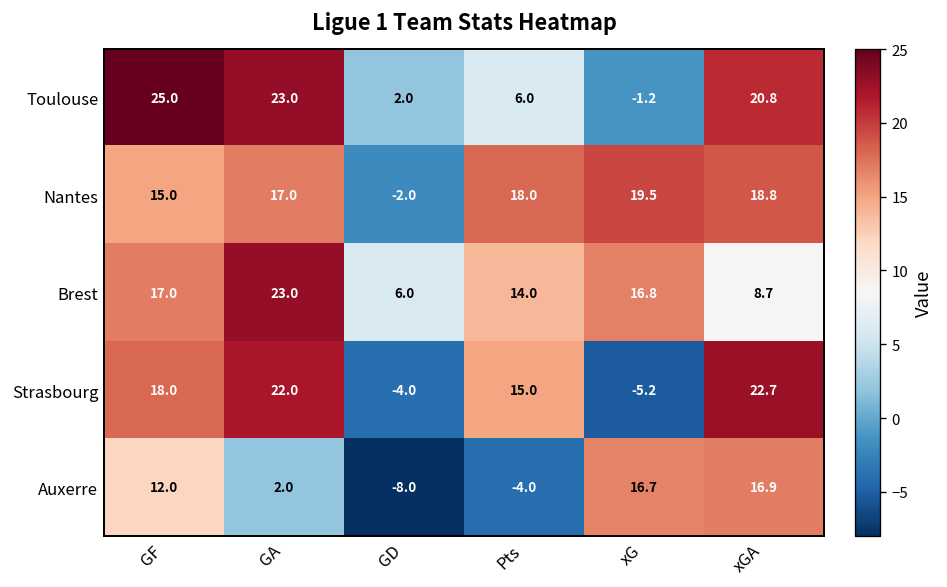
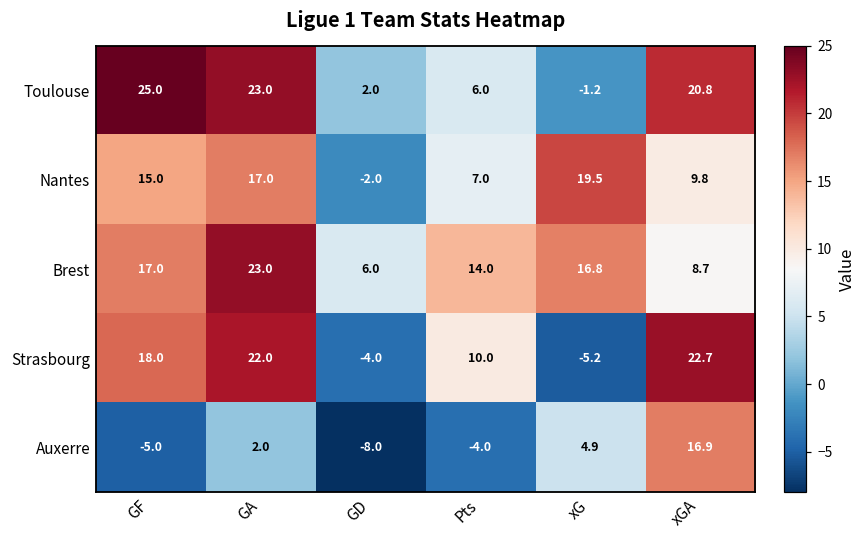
  {
    "Toulouse": {
      "GF": 25.0,
      "GA": 23.0,
      "GD": 2.0,
      "Pts": 6.0,
      "xG": -1.2,
      "xGA": 20.8
    },
    "Nantes": {
      "GF": 15.0,
      "GA": 17.0,
      "GD": -2.0,
-     "Pts": 18.0,
+     "Pts": 7.0,
      "xG": 19.5,
-     "xGA": 18.8
+     "xGA": 9.8
    },
    "Brest": {
      "GF": 17.0,
      "GA": 23.0,
      "GD": 6.0,
      "Pts": 14.0,
      "xG": 16.8,
      "xGA": 8.7
    },
    "Strasbourg": {
      "GF": 18.0,
      "GA": 22.0,
      "GD": -4.0,
-     "Pts": 15.0,
+     "Pts": 10.0,
      "xG": -5.2,
      "xGA": 22.7
    },
    "Auxerre": {
-     "GF": 12.0,
+     "GF": -5.0,
      "GA": 2.0,
      "GD": -8.0,
      "Pts": -4.0,
-     "xG": 16.7,
+     "xG": 4.9,
      "xGA": 16.9
    }
  }
